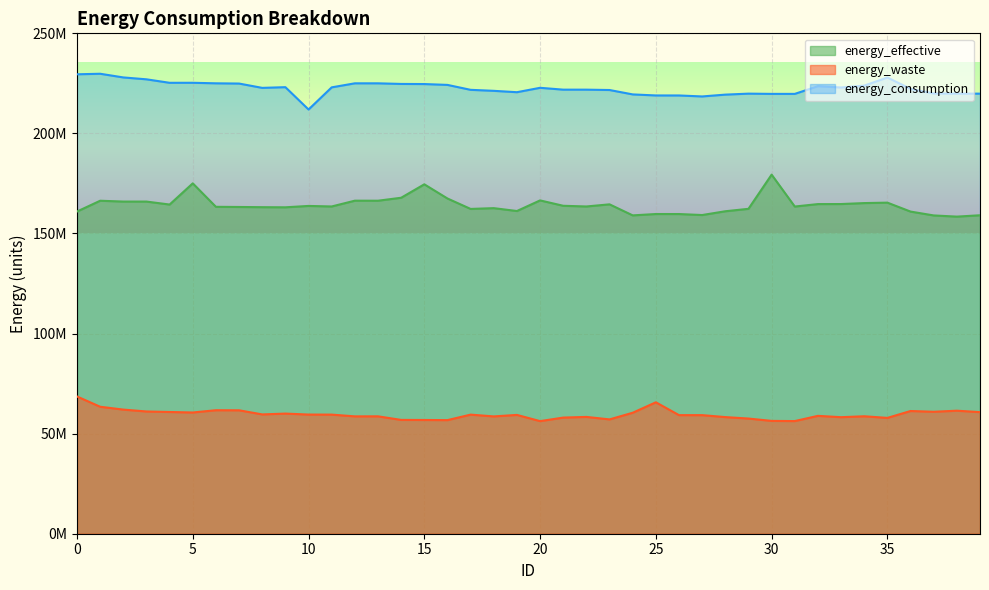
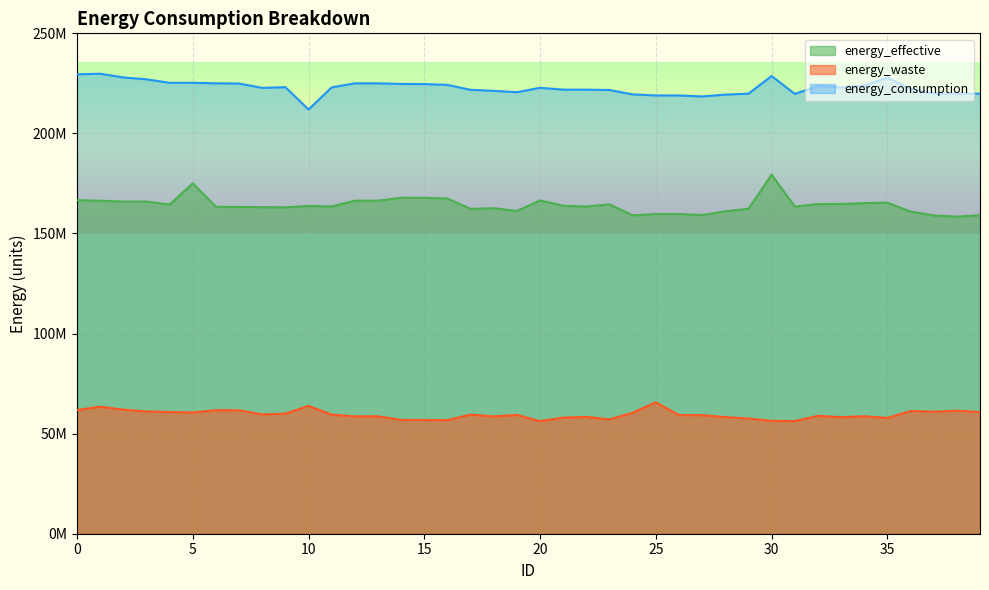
  {
    "energy_effective": {
-     "0": 161000000,
+     "0": 167000000,
      "5": 175000000,
      "10": 164000000,
-     "15": 175000000,
+     "15": 168000000,
      "20": 167000000,
      "25": 160000000,
      "30": 179000000,
      "35": 165000000
    },
    "energy_waste": {
-     "0": 69000000,
+     "0": 62000000,
      "5": 61000000,
-     "10": 60000000,
+     "10": 64000000,
      "15": 57000000,
      "20": 56000000,
      "25": 66000000,
      "30": 56000000,
      "35": 58000000
    },
    "energy_consumption": {
      "0": 230000000,
      "5": 225000000,
      "10": 212000000,
      "15": 225000000,
      "20": 223000000,
      "25": 219000000,
-     "30": 220000000
+     "30": 229000000
    }
  }
